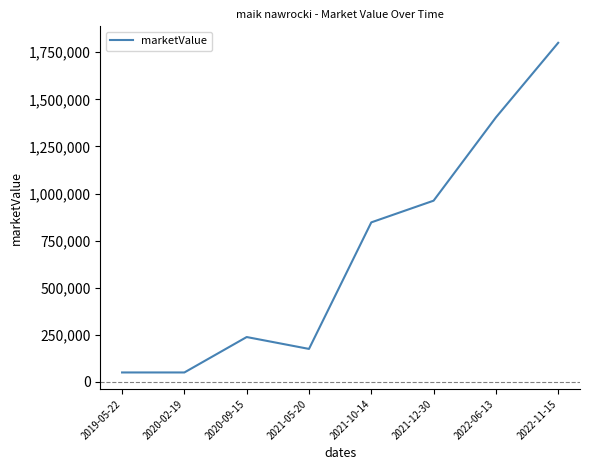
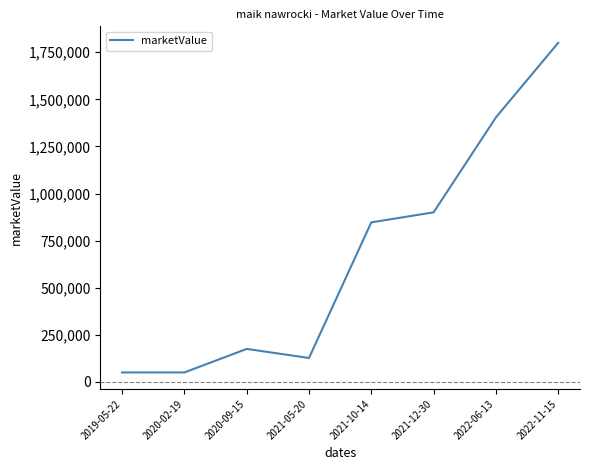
  {
    "2019-05-22": "50,000",
    "2020-02-19": "50,000",
-   "2020-09-15": "240,000",
-   "2021-05-20": "180,000",
+   "2020-09-15": "180,000",
+   "2021-05-20": "130,000",
    "2021-10-14": "850,000",
-   "2021-12-30": "960,000",
+   "2021-12-30": "900,000",
    "2022-06-13": "1,400,000",
    "2022-11-15": "1,800,000"
  }
